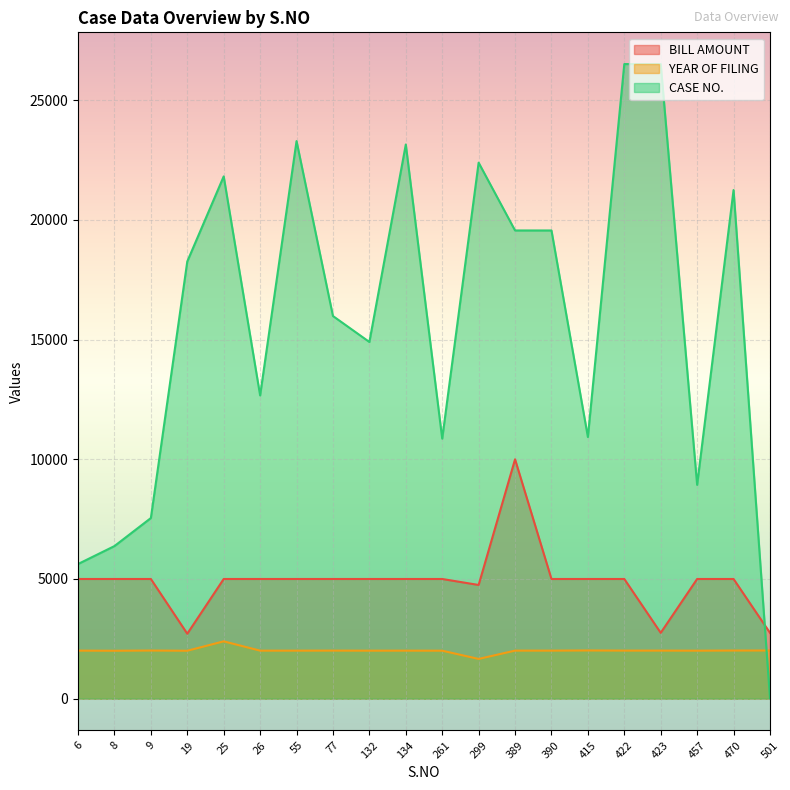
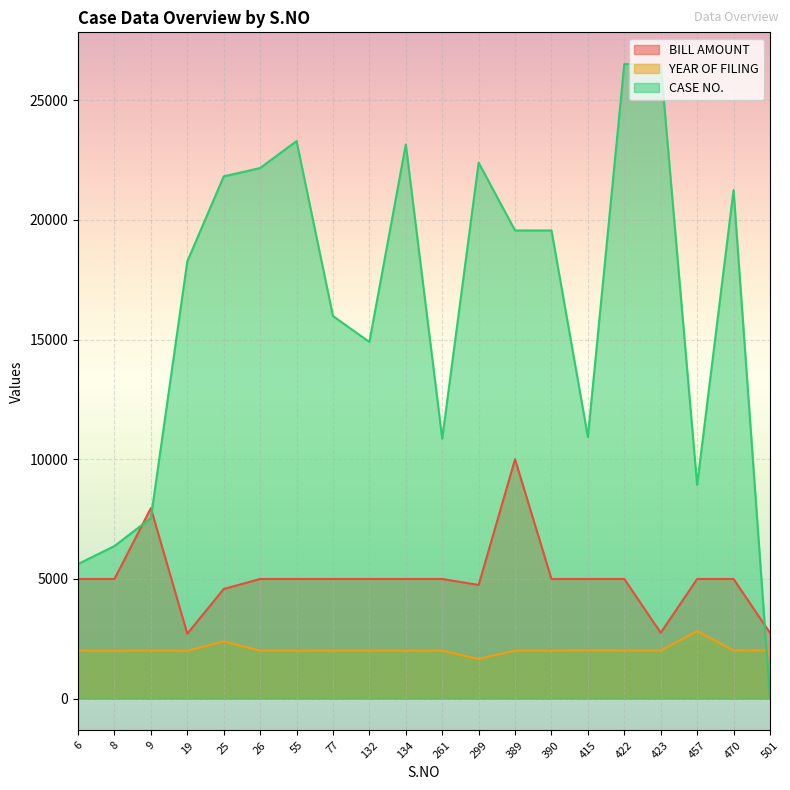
  {
    "BILL AMOUNT": {
      "6": 5000,
      "8": 5000,
-     "9": 5000,
+     "9": 8000,
      "19": 2700,
-     "25": 5000,
+     "25": 4600,
      "26": 5000,
      "55": 5000,
      "77": 5000,
      "132": 5000,
      "134": 5000,
      "261": 5000,
      "299": 4800,
      "389": 10000,
      "390": 5000,
      "415": 5000,
      "422": 5000,
      "423": 2800,
      "457": 5000,
      "470": 5000,
      "501": 2800
    },
    "YEAR OF FILING": {
      "6": 2000,
      "8": 2000,
      "9": 2000,
      "19": 2000,
      "25": 2400,
      "26": 2000,
      "55": 2000,
      "77": 2000,
      "132": 2000,
      "134": 2000,
      "261": 2000,
      "299": 1700,
      "389": 2000,
      "390": 2000,
      "415": 2000,
      "422": 2000,
      "423": 2000,
-     "457": 2000,
+     "457": 2800,
      "470": 2000,
      "501": 2000
    },
    "CASE NO.": {
      "6": 5600,
      "8": 6400,
      "9": 7500,
      "19": 18300,
      "25": 21800,
-     "26": 12700,
+     "26": 22200,
      "55": 23300,
      "77": 16000,
      "132": 14900,
      "134": 23200,
      "261": 10900,
      "299": 22400,
      "389": 19600,
      "390": 19600,
      "415": 10900,
      "422": 26500,
      "457": 8900,
      "470": 21300,
      "501": 0
    }
  }
